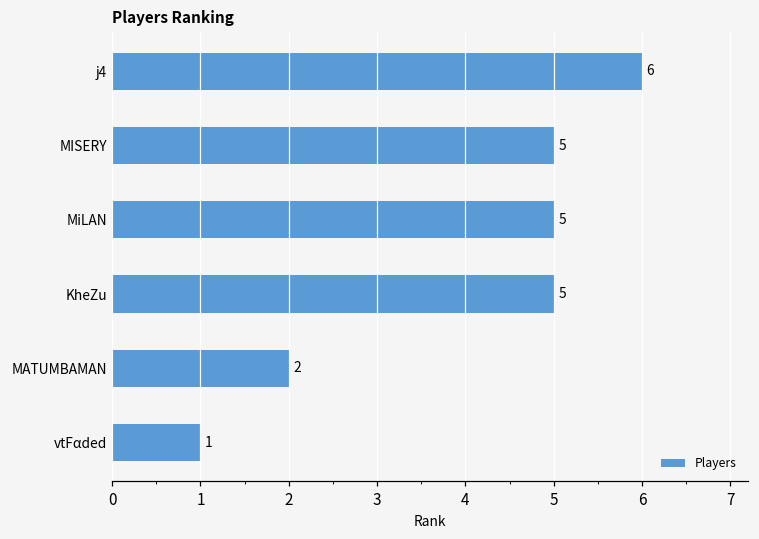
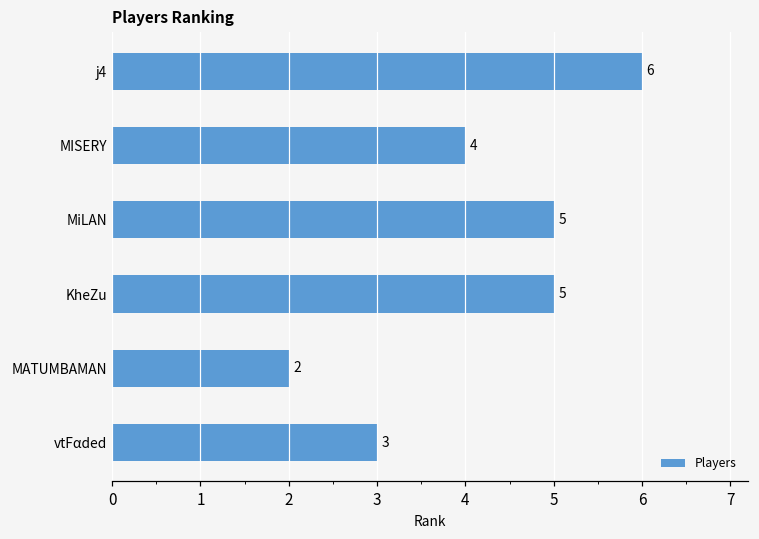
  {
    "j4": 6,
-   "MISERY": 5,
+   "MISERY": 4,
    "MiLAN": 5,
    "KheZu": 5,
    "MATUMBAMAN": 2,
-   "vtFαded": 1
+   "vtFαded": 3
  }
